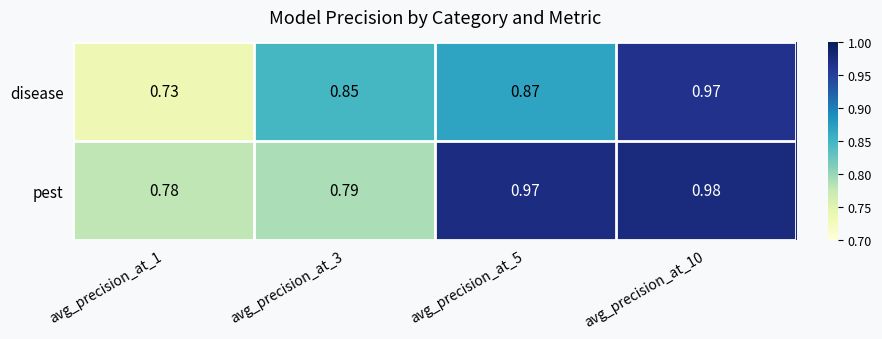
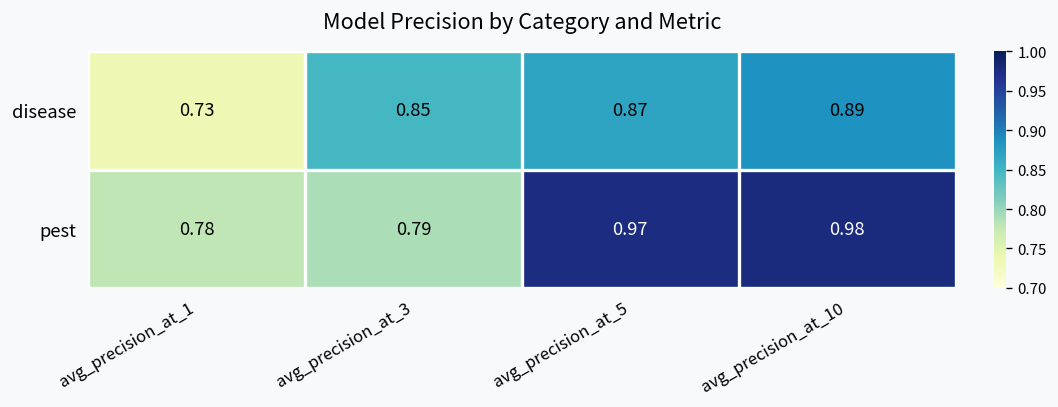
  {
    "disease": {
      "avg_precision_at_1": 0.73,
      "avg_precision_at_3": 0.85,
      "avg_precision_at_5": 0.87,
-     "avg_precision_at_10": 0.97
+     "avg_precision_at_10": 0.89
    },
    "pest": {
      "avg_precision_at_1": 0.78,
      "avg_precision_at_3": 0.79,
      "avg_precision_at_5": 0.97,
      "avg_precision_at_10": 0.98
    }
  }
